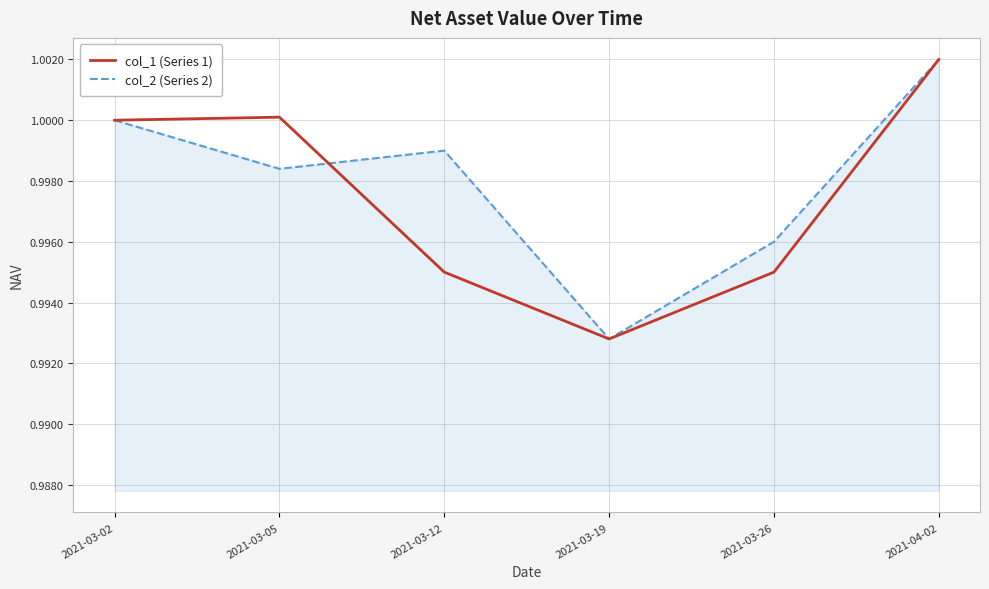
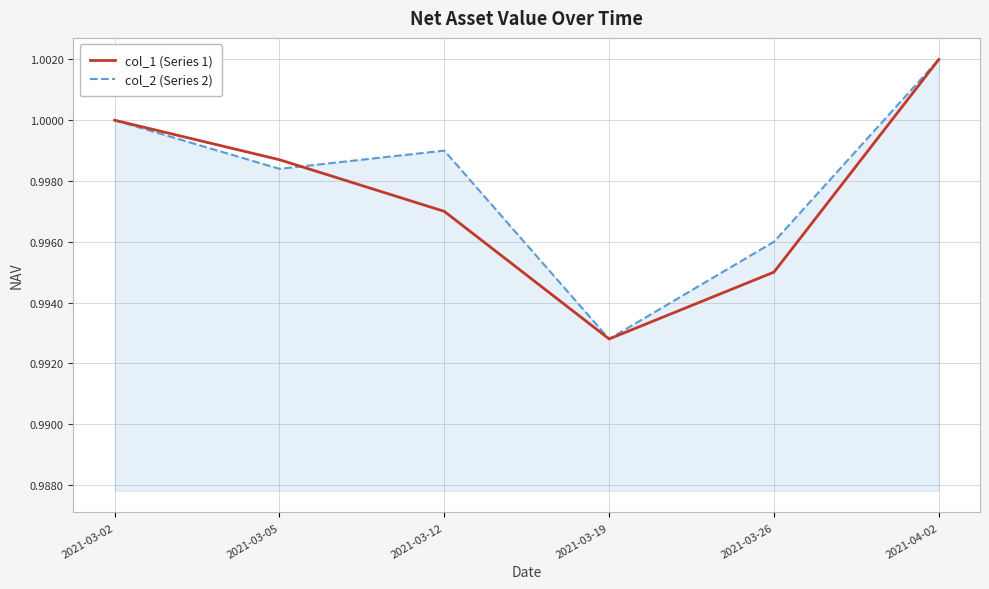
  {
    "col_1 (Series 1)": {
-     "2021-03-05": 1.0001,
-     "2021-03-12": 0.995,
+     "2021-03-05": 0.9987,
+     "2021-03-12": 0.997,
      "2021-03-26": 0.9950
    },
    "col_2 (Series 2)": {
      "2021-03-05": 0.9984,
      "2021-03-12": 0.9990,
      "2021-03-26": 0.9960
    }
  }
